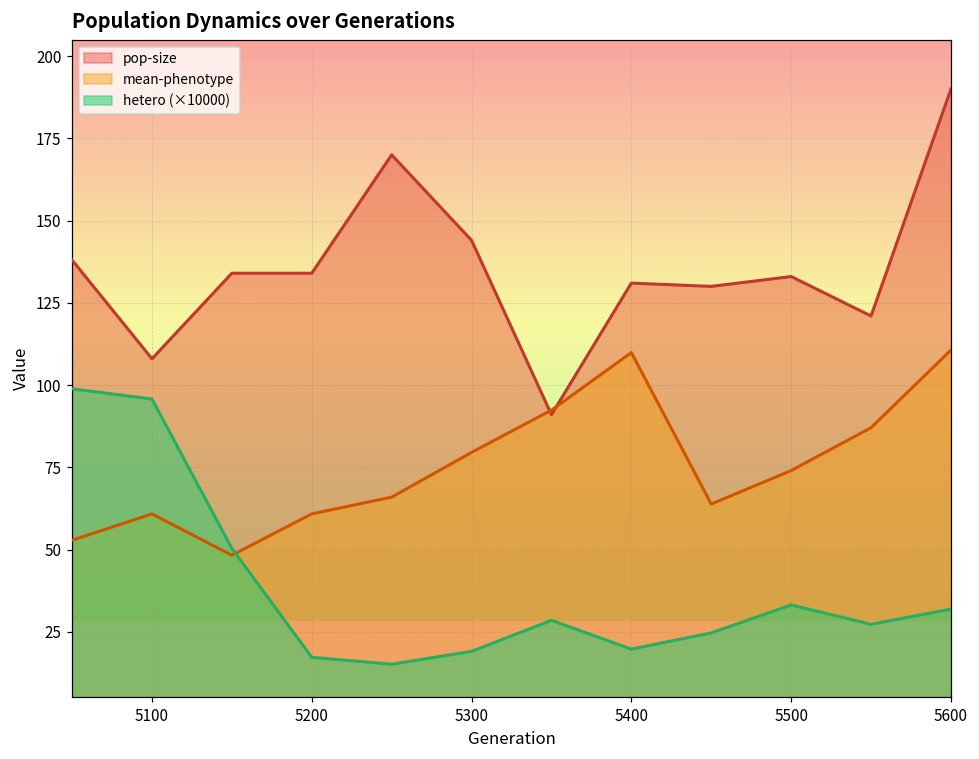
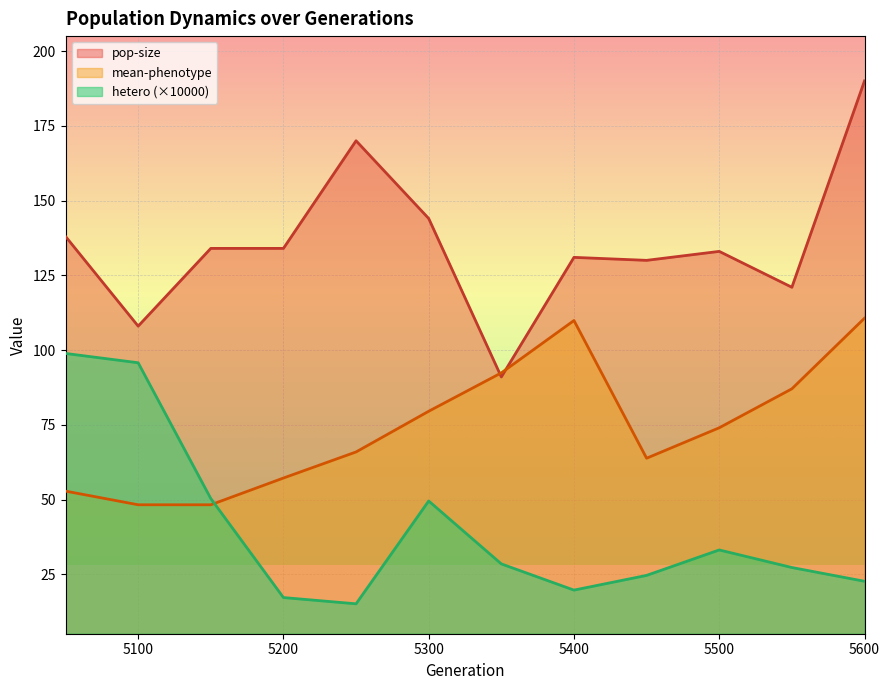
  {
    "pop-size": {
      "5100": 108,
      "5200": 134,
      "5300": 144,
      "5400": 131,
      "5500": 133,
      "5600": 190
    },
    "mean-phenotype": {
-     "5100": 61,
-     "5200": 61,
+     "5100": 48,
+     "5200": 57,
      "5300": 80,
      "5400": 110,
      "5500": 74,
      "5600": 111
    },
    "hetero (×10000)": {
      "5100": 96,
      "5200": 17,
-     "5300": 19,
+     "5300": 50,
      "5400": 20,
      "5500": 33,
-     "5600": 32
+     "5600": 23
    }
  }
